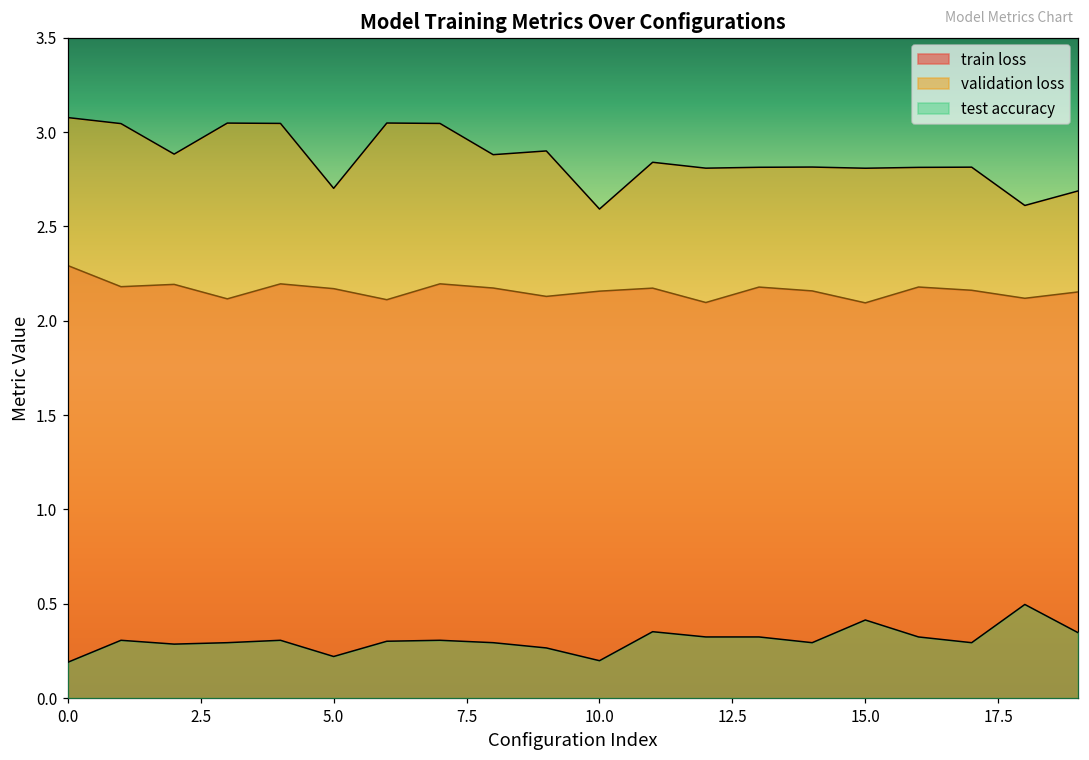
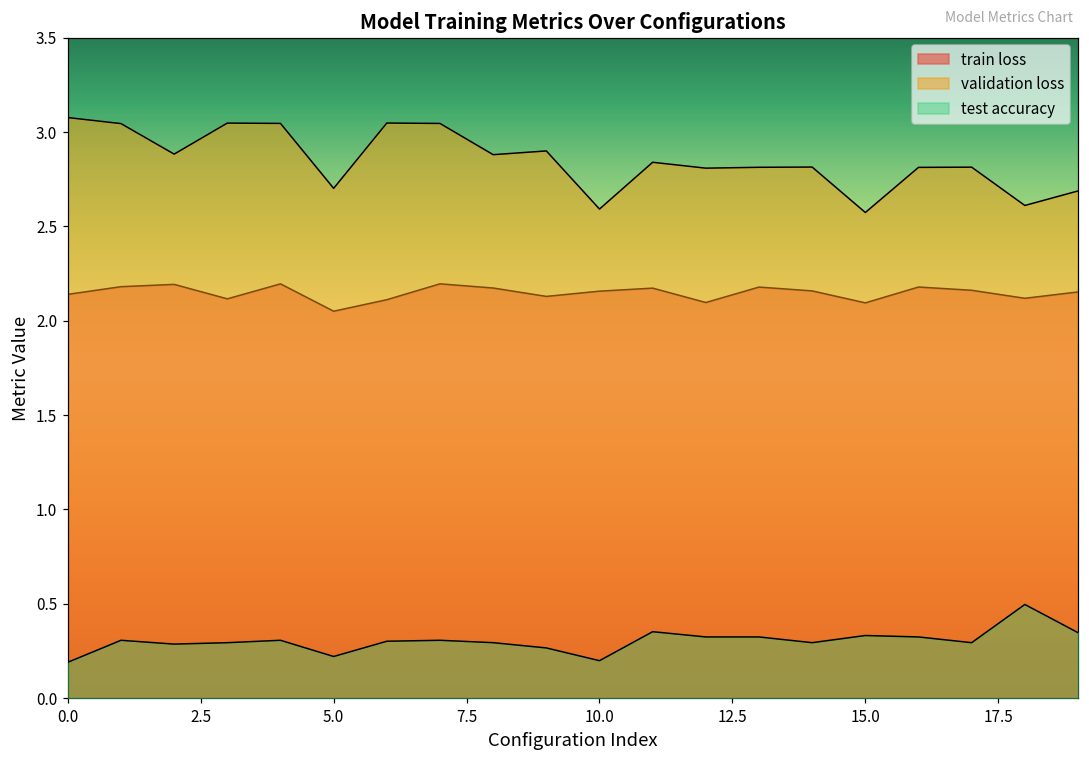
  {
    "train loss": {
-     "0.0": 2.29,
-     "5.0": 2.17,
+     "0.0": 2.14,
+     "5.0": 2.05,
      "10.0": 2.16,
      "15.0": 2.09
    },
    "validation loss": {
      "0.0": 3.08,
      "5.0": 2.70,
      "10.0": 2.59,
-     "15.0": 2.81
+     "15.0": 2.57
    },
    "test accuracy": {
      "0.0": 0.19,
      "5.0": 0.22,
      "10.0": 0.20,
-     "15.0": 0.41
+     "15.0": 0.33
    }
  }
